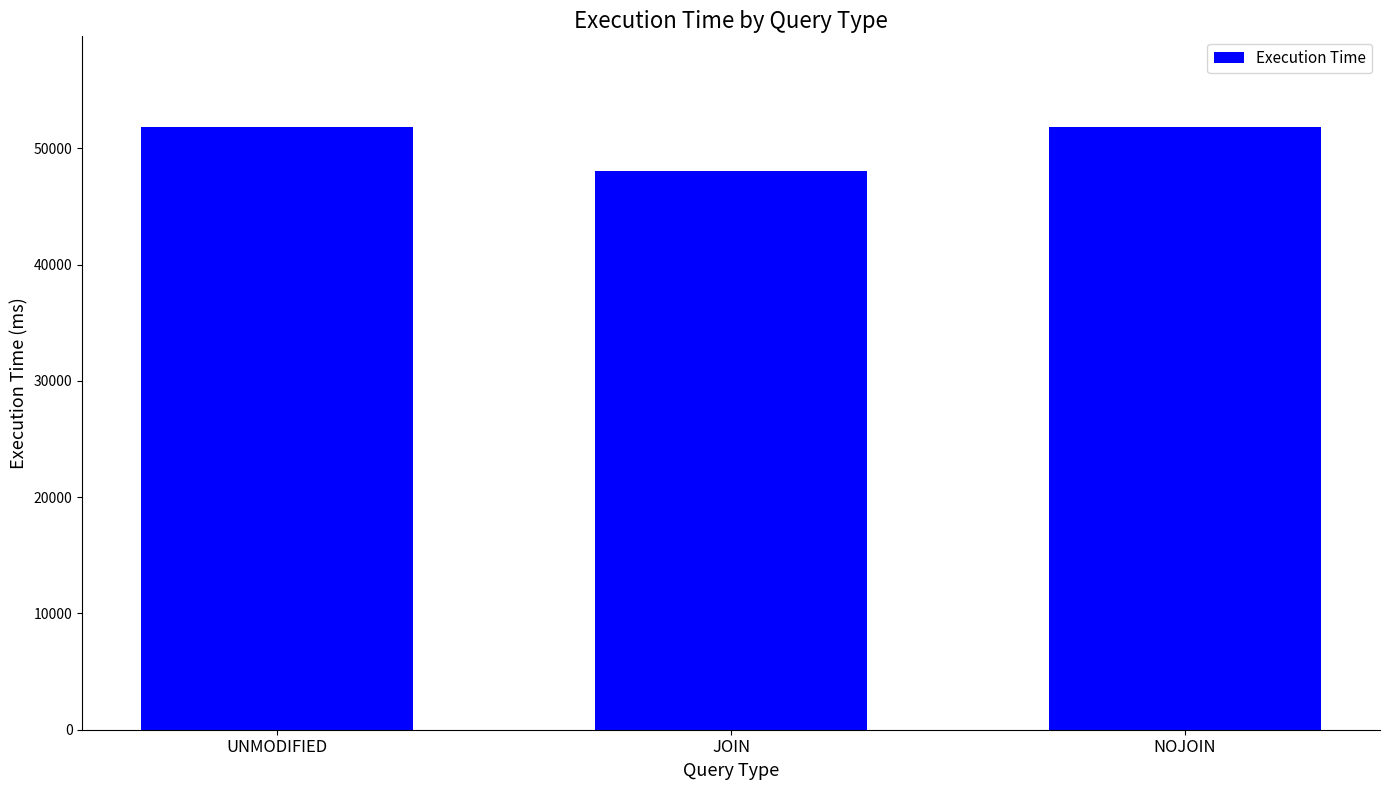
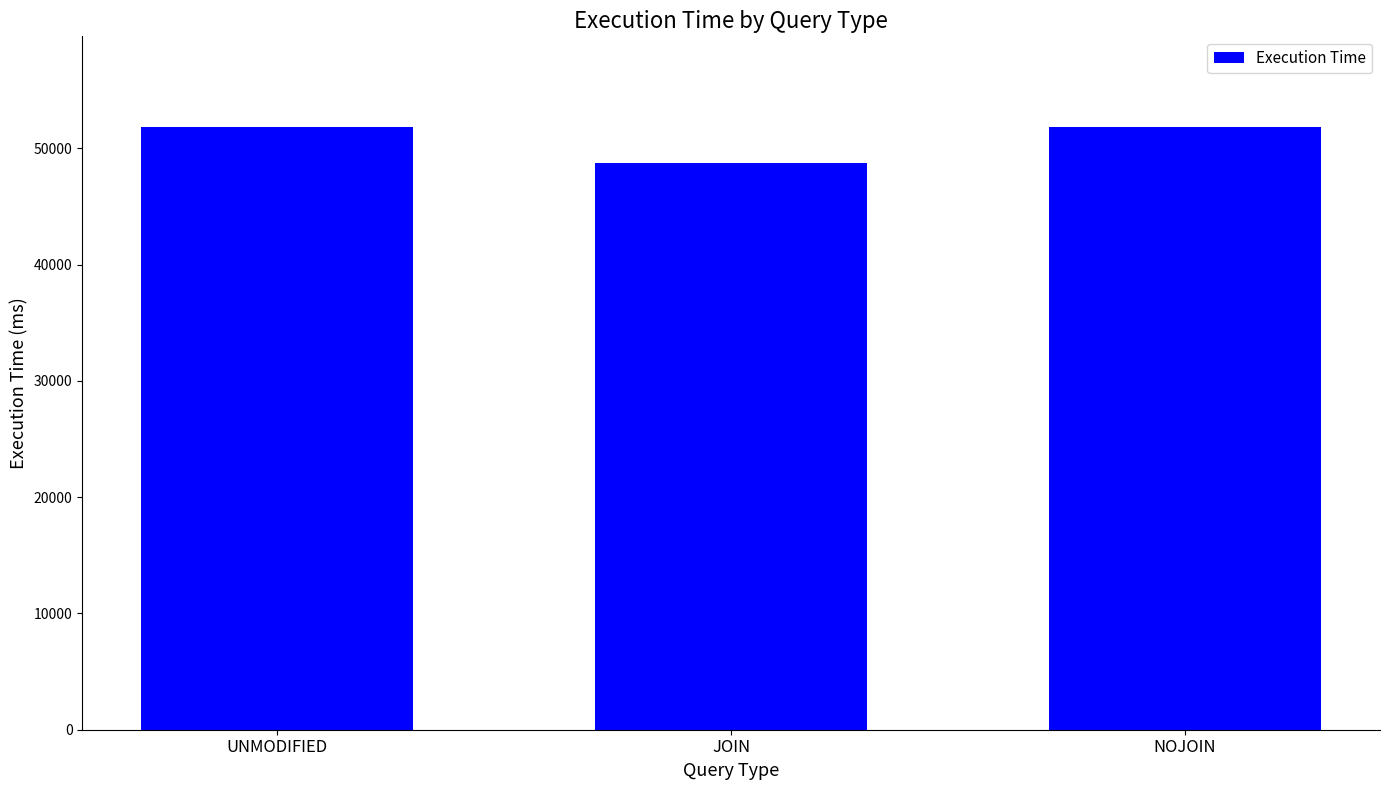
  {
    "UNMODIFIED": 51800,
-   "JOIN": 48100,
+   "JOIN": 48800,
    "NOJOIN": 51900
  }
